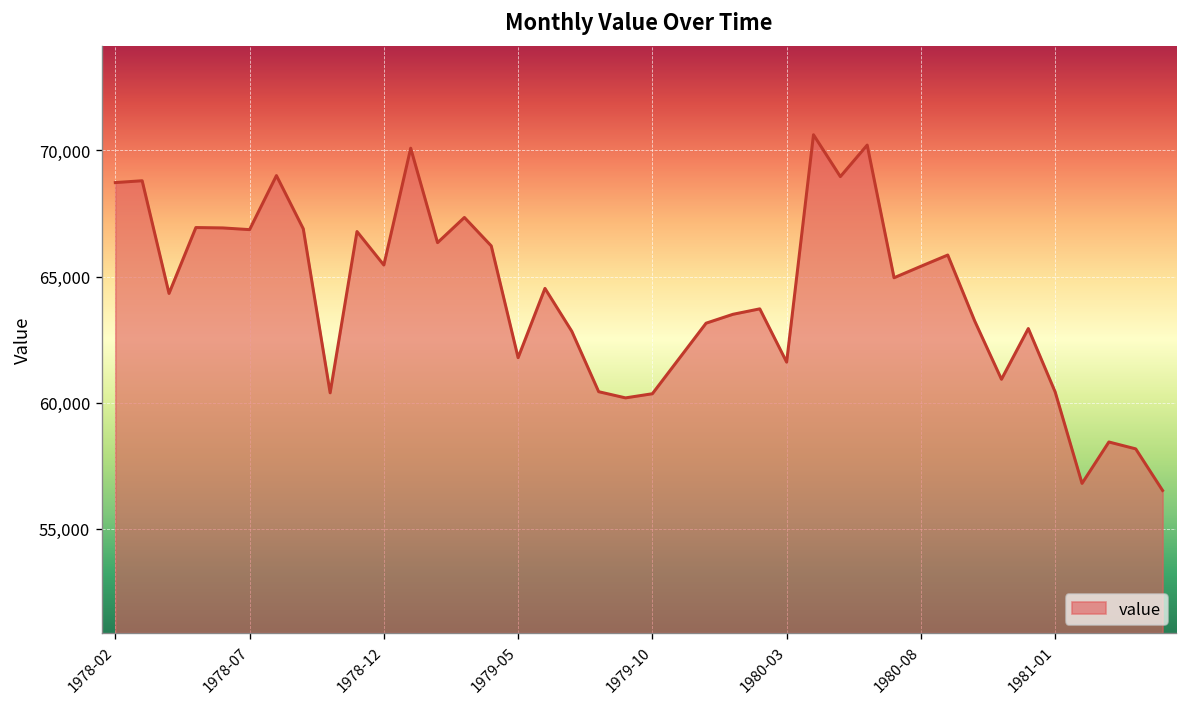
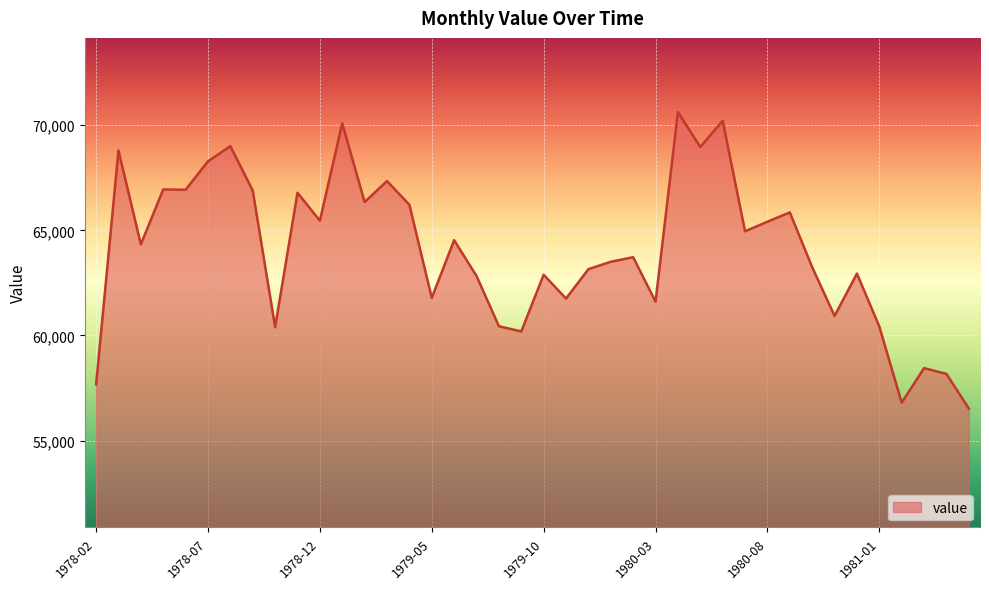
  {
-   "1978-02": "68,700",
-   "1978-07": "66,900",
+   "1978-02": "57,700",
+   "1978-07": "68,300",
    "1978-12": "65,500",
    "1979-05": "61,800",
-   "1979-10": "60,400",
+   "1979-10": "62,900",
    "1980-03": "61,600",
    "1980-08": "65,400",
    "1981-01": "60,400"
  }
